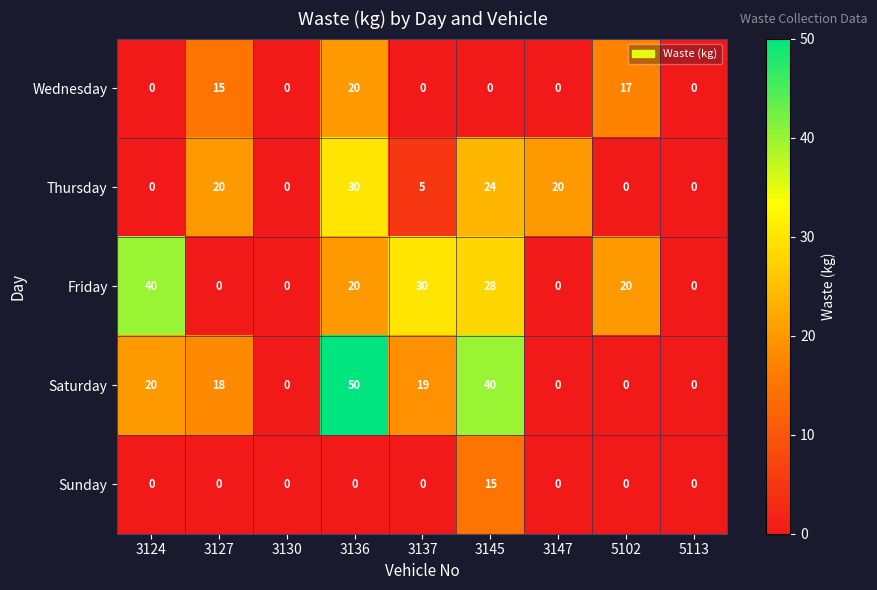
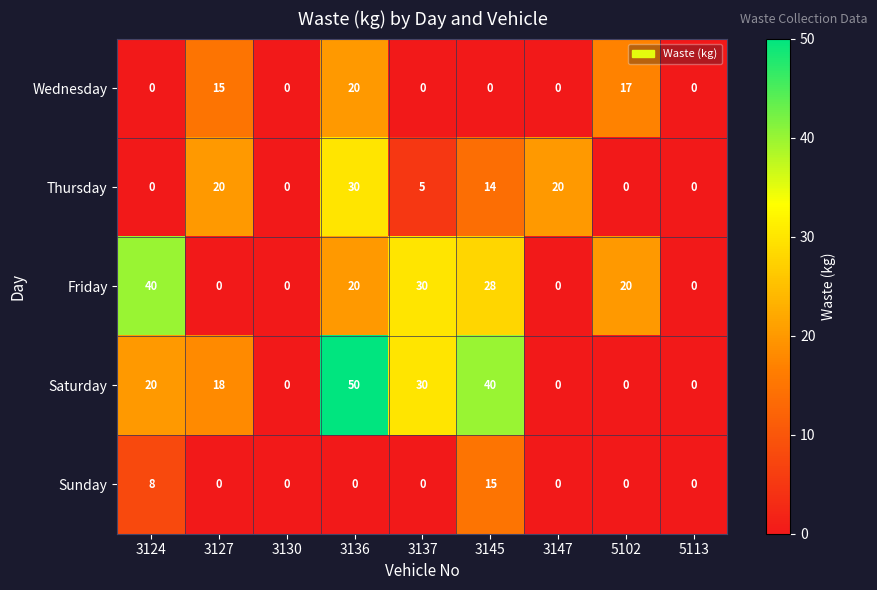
  {
    "Wednesday": {
      "3124": 0,
      "3127": 15,
      "3130": 0,
      "3136": 20,
      "3137": 0,
      "3145": 0,
      "3147": 0,
      "5102": 17,
      "5113": 0
    },
    "Thursday": {
      "3124": 0,
      "3127": 20,
      "3130": 0,
      "3136": 30,
      "3137": 5,
-     "3145": 24,
+     "3145": 14,
      "3147": 20,
      "5102": 0,
      "5113": 0
    },
    "Friday": {
      "3124": 40,
      "3127": 0,
      "3130": 0,
      "3136": 20,
      "3137": 30,
      "3145": 28,
      "3147": 0,
      "5102": 20,
      "5113": 0
    },
    "Saturday": {
      "3124": 20,
      "3127": 18,
      "3130": 0,
      "3136": 50,
-     "3137": 19,
+     "3137": 30,
      "3145": 40,
      "3147": 0,
      "5102": 0,
      "5113": 0
    },
    "Sunday": {
-     "3124": 0,
+     "3124": 8,
      "3127": 0,
      "3130": 0,
      "3136": 0,
      "3137": 0,
      "3145": 15,
      "3147": 0,
      "5102": 0,
      "5113": 0
    }
  }
